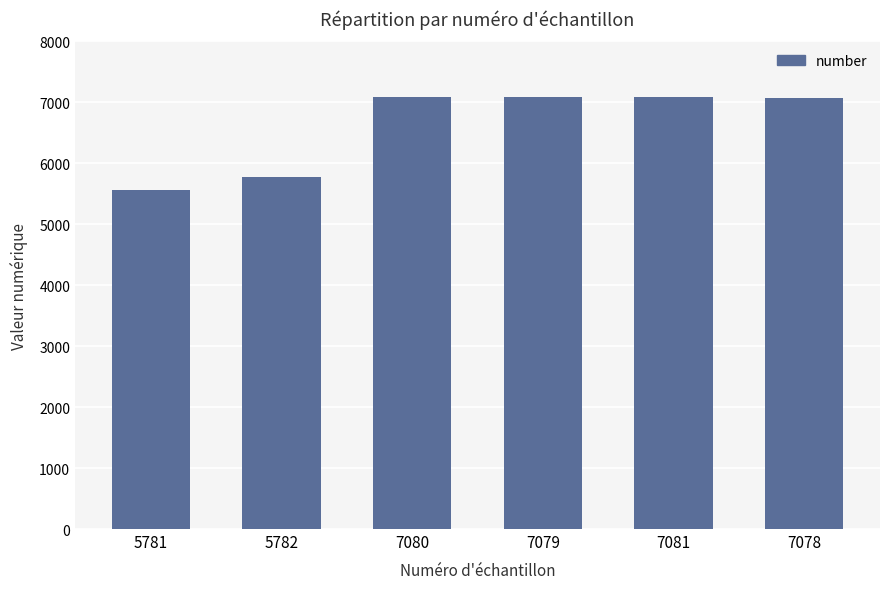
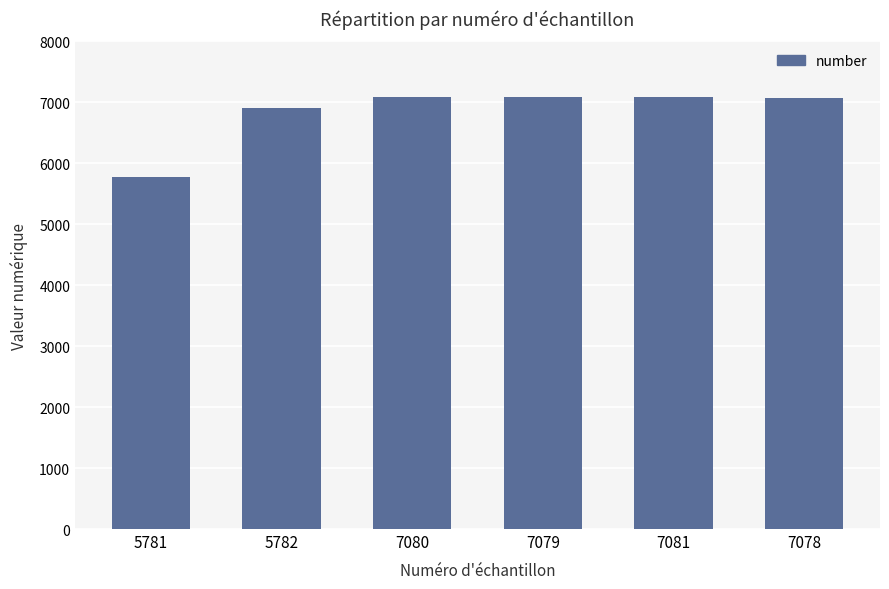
  {
-   "5781": 5600,
-   "5782": 5800,
+   "5781": 5800,
+   "5782": 6900,
    "7080": 7100,
    "7079": 7100,
    "7081": 7100,
    "7078": 7100
  }
